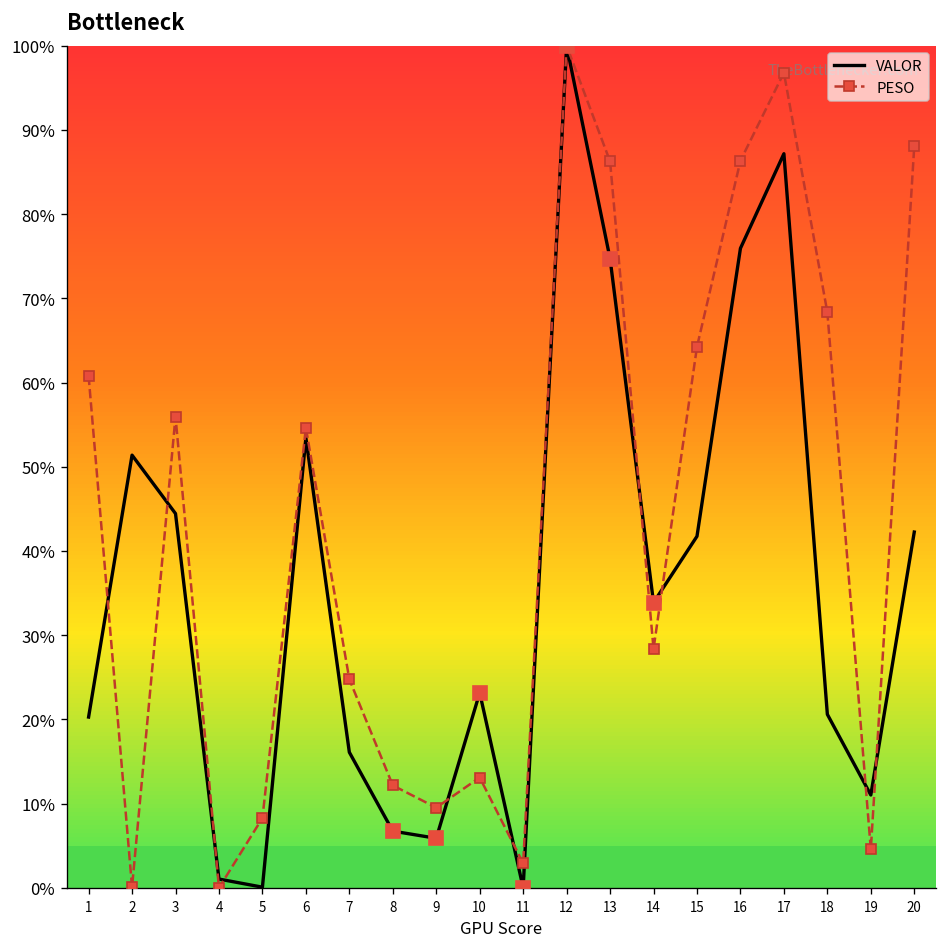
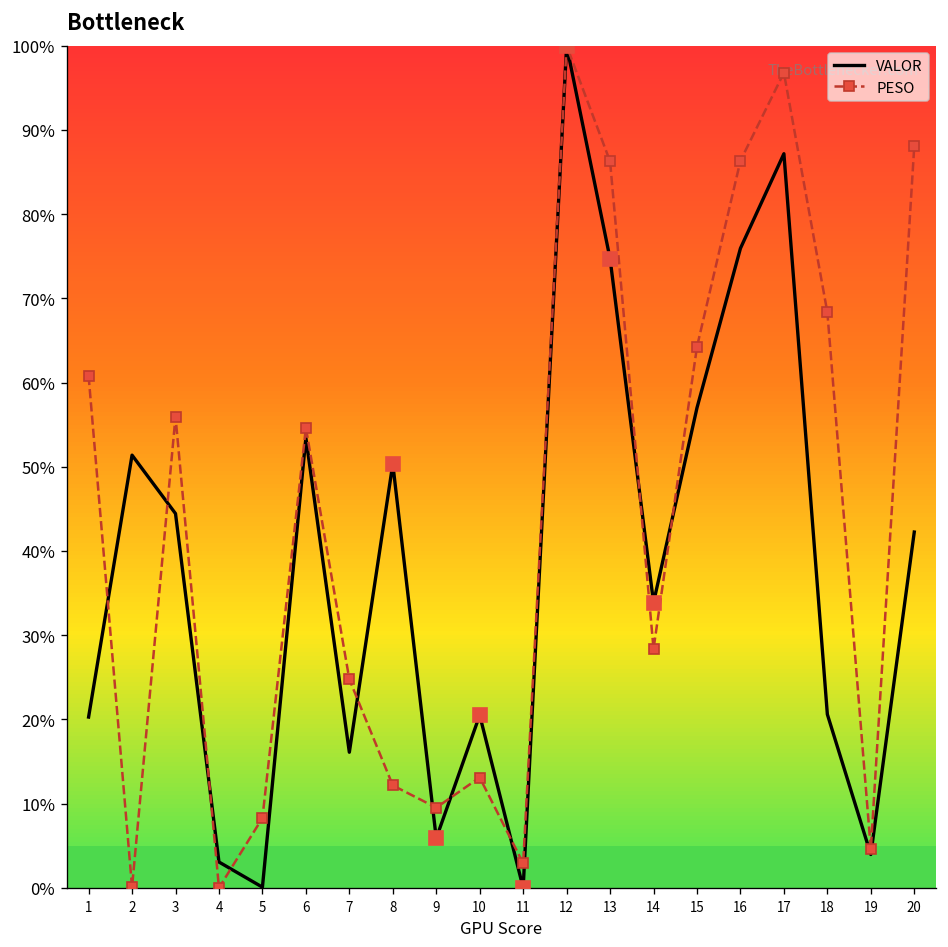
  {
    "VALOR": {
      "1": "20%",
      "2": "51%",
      "3": "44%",
-     "4": "1%",
+     "4": "3%",
      "5": "0%",
      "6": "53%",
      "7": "16%",
-     "8": "7%",
-     "10": "23%",
-     "15": "42%",
+     "8": "50%",
+     "10": "21%",
+     "15": "57%",
      "16": "76%",
      "17": "87%",
      "18": "21%",
-     "19": "11%",
+     "19": "4%",
      "20": "42%"
    }
  }
